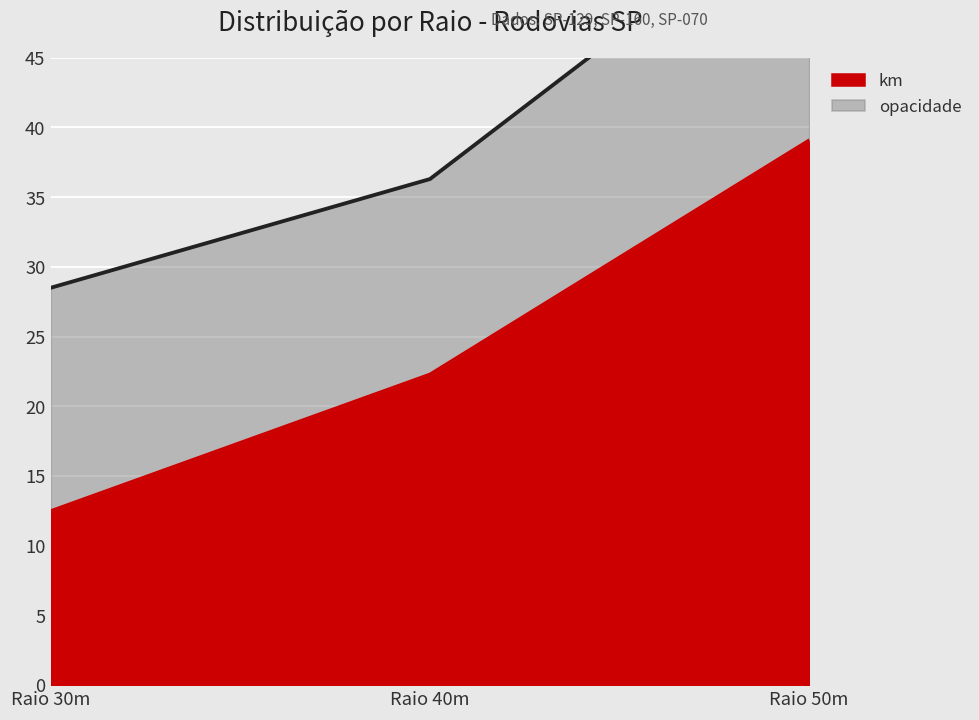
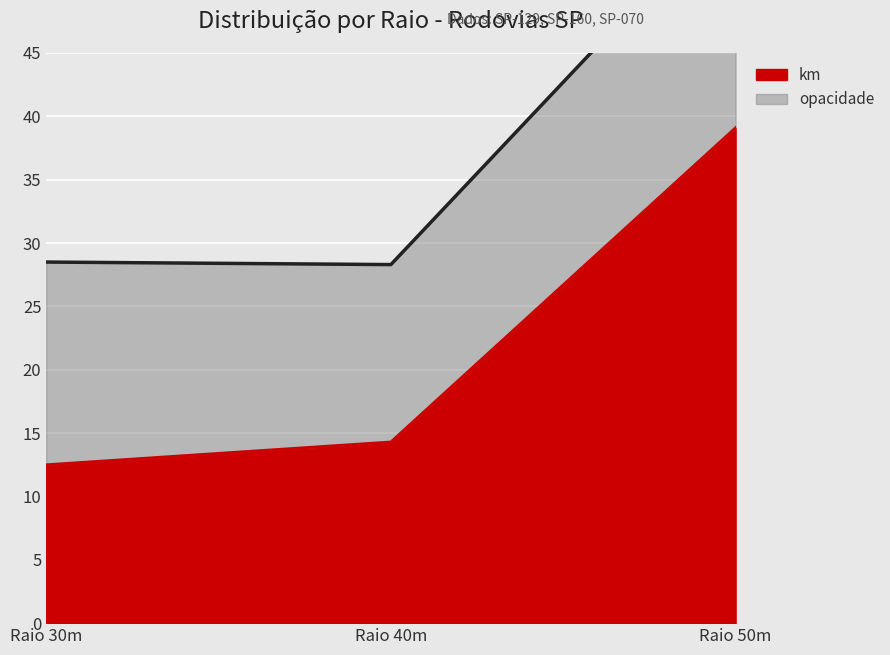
  {
    "km": {
      "Raio 30m": 12.5,
-     "Raio 40m": 22.3,
+     "Raio 40m": 14.3,
      "Raio 50m": 39.1
    },
    "opacidade": {
      "Raio 30m": 16.0,
      "Raio 40m": 14.0
    }
  }
